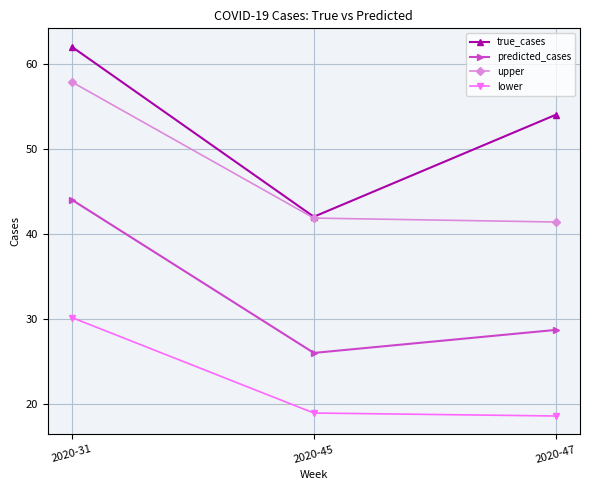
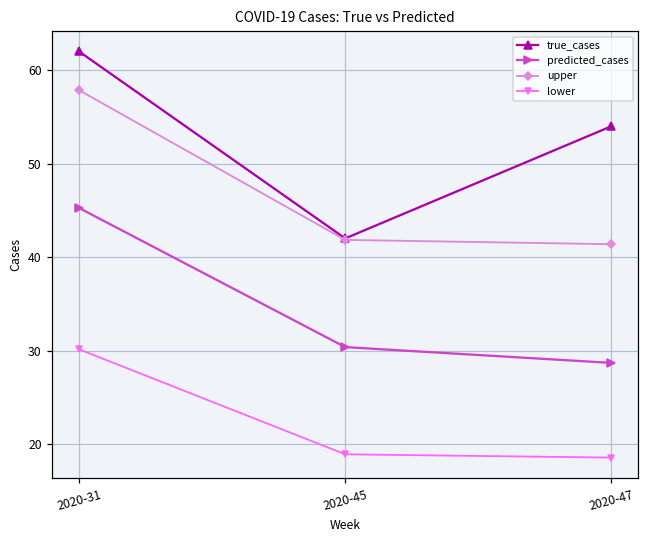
  {
    "true_cases": {
      "2020-31": 62,
      "2020-47": 54
    },
    "predicted_cases": {
-     "2020-31": 44,
-     "2020-45": 26,
+     "2020-31": 45,
+     "2020-45": 30,
      "2020-47": 29
    }
  }
